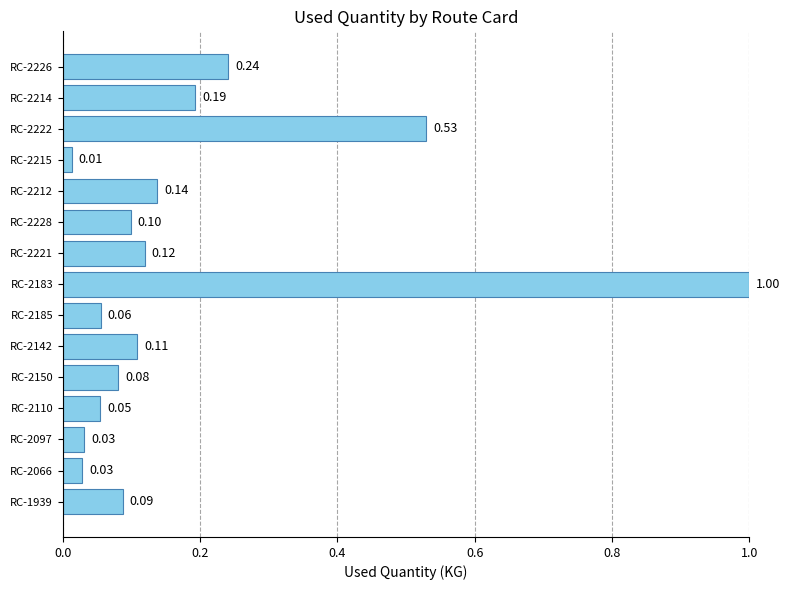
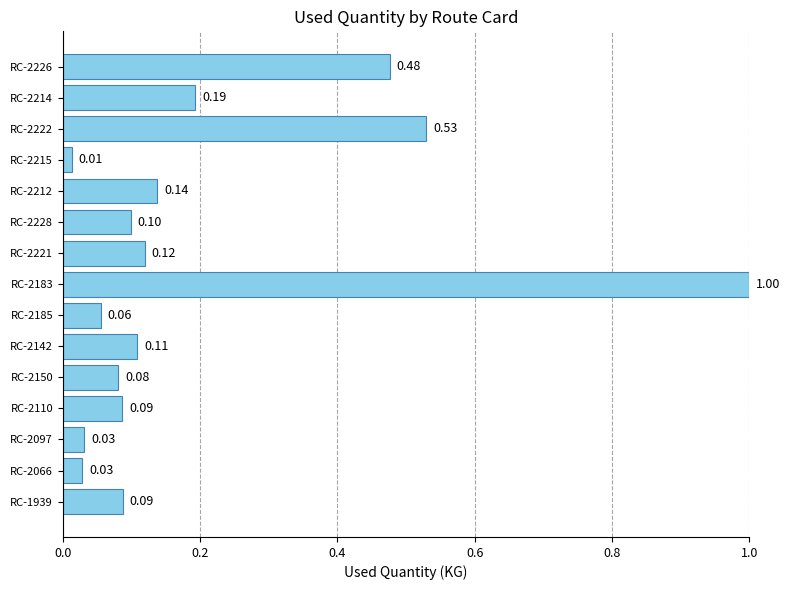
  {
-   "RC-2226": 0.24,
+   "RC-2226": 0.48,
    "RC-2214": 0.19,
    "RC-2222": 0.53,
    "RC-2215": 0.01,
    "RC-2212": 0.14,
    "RC-2228": 0.10,
    "RC-2221": 0.12,
    "RC-2183": 1.00,
    "RC-2185": 0.06,
    "RC-2142": 0.11,
    "RC-2150": 0.08,
-   "RC-2110": 0.05,
+   "RC-2110": 0.09,
    "RC-2097": 0.03,
    "RC-2066": 0.03,
    "RC-1939": 0.09
  }
